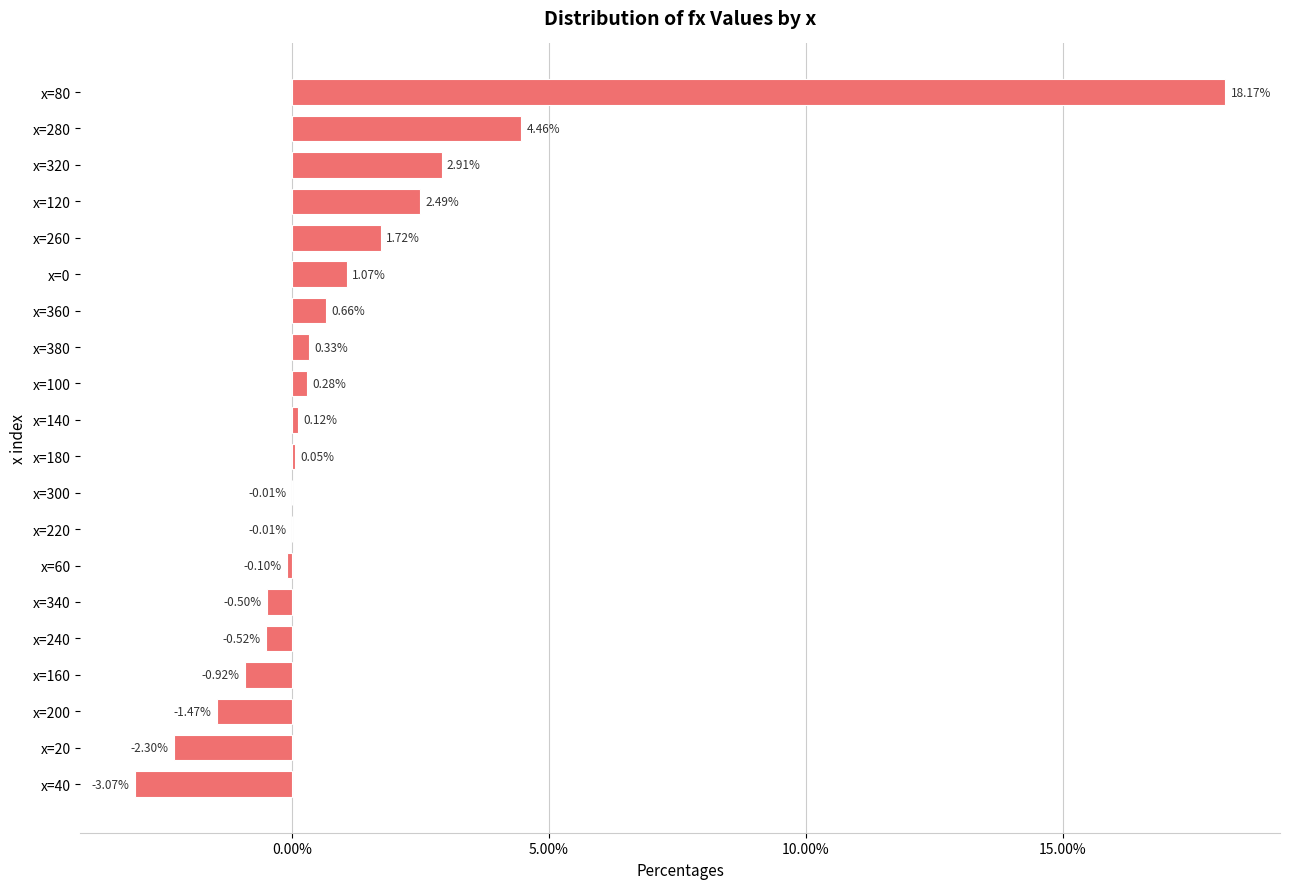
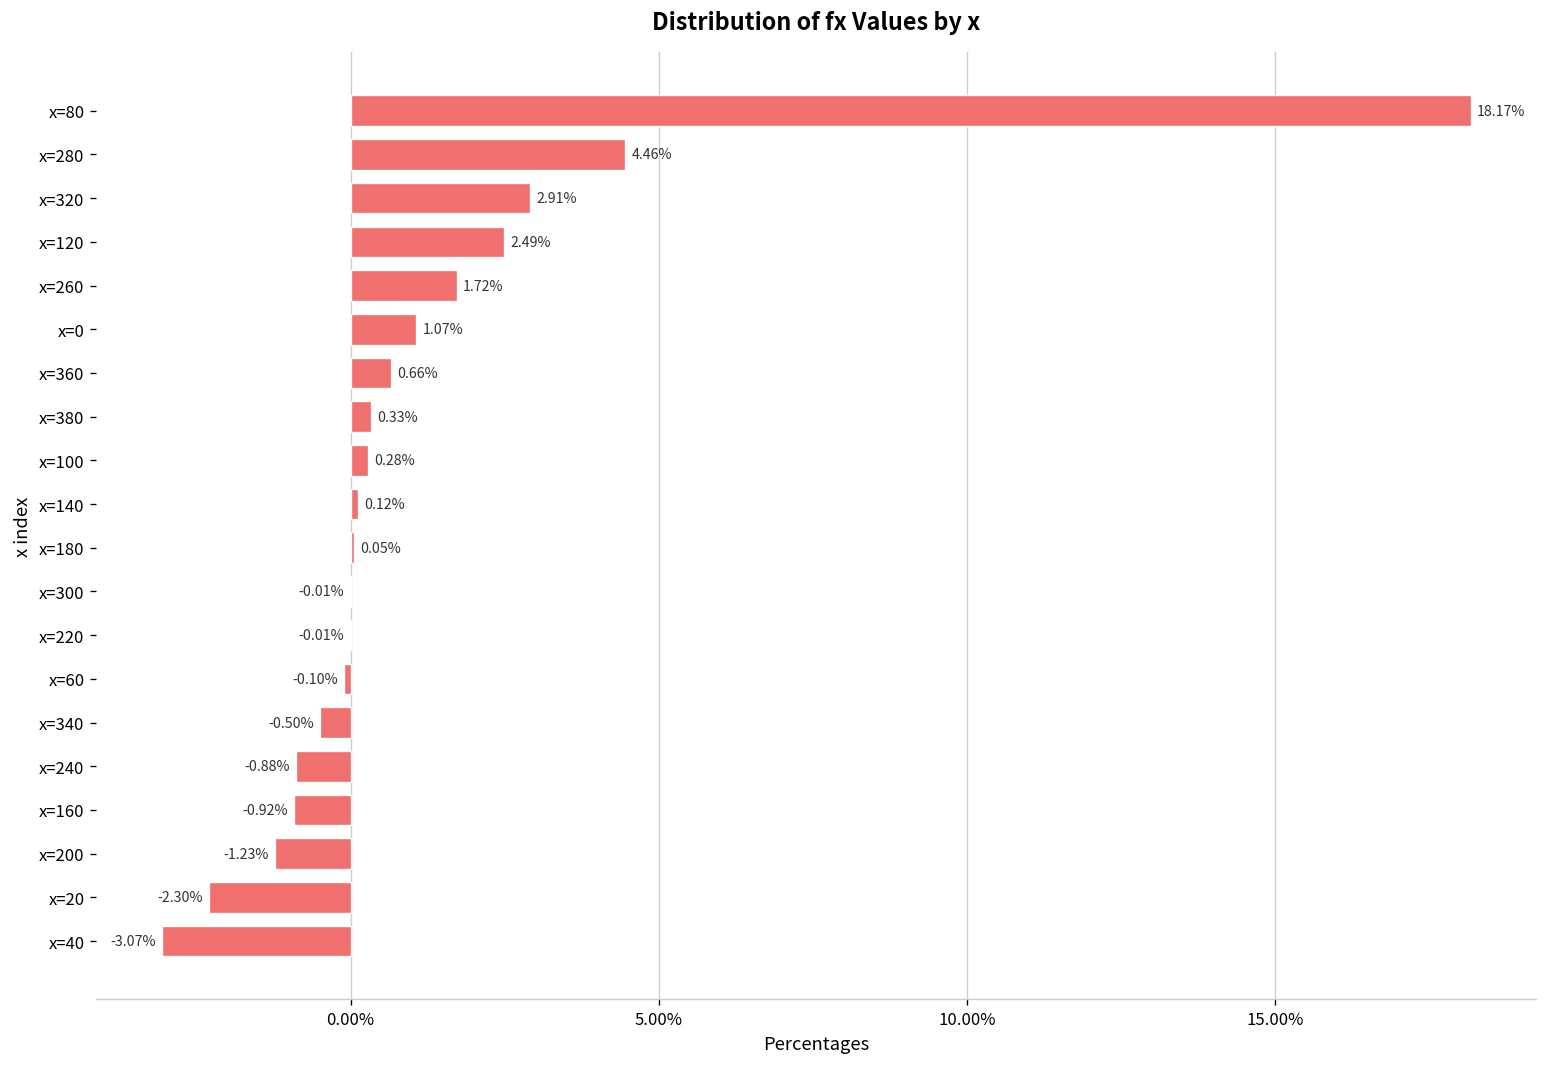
  {
    "x=80": "18.17%",
    "x=280": "4.46%",
    "x=320": "2.91%",
    "x=120": "2.49%",
    "x=260": "1.72%",
    "x=0": "1.07%",
    "x=360": "0.66%",
    "x=380": "0.33%",
    "x=100": "0.28%",
    "x=140": "0.12%",
    "x=180": "0.05%",
    "x=300": "-0.01%",
    "x=220": "-0.01%",
    "x=60": "-0.10%",
    "x=340": "-0.50%",
-   "x=240": "-0.52%",
+   "x=240": "-0.88%",
    "x=160": "-0.92%",
-   "x=200": "-1.47%",
+   "x=200": "-1.23%",
    "x=20": "-2.30%",
    "x=40": "-3.07%"
  }
